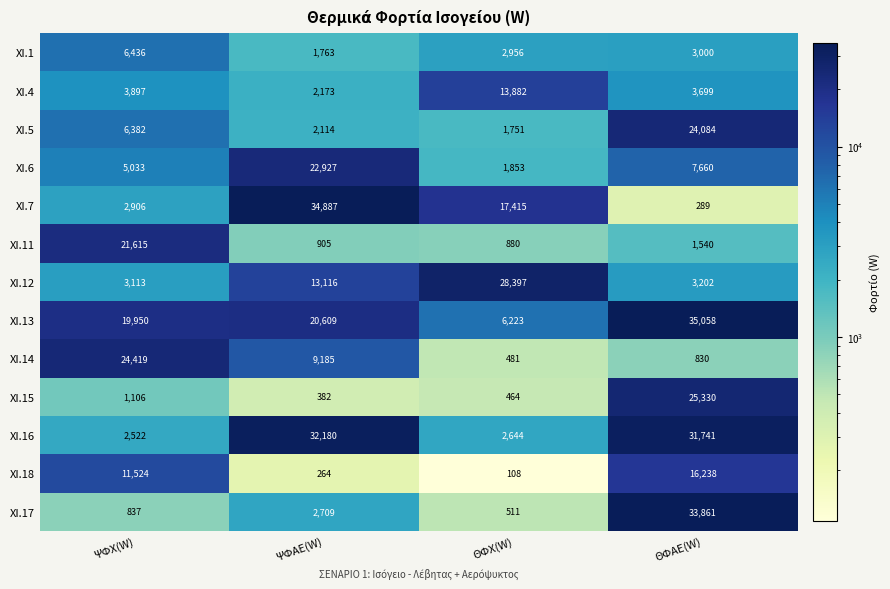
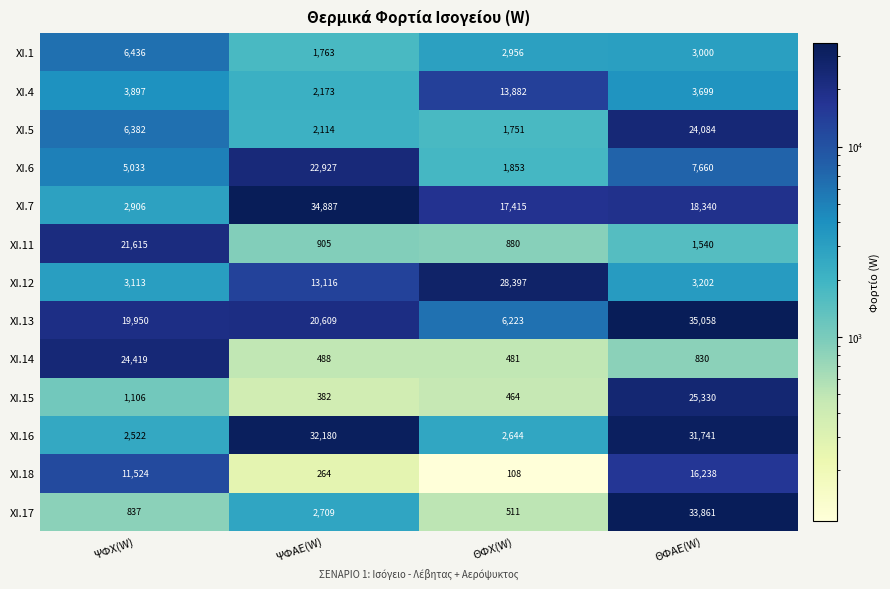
  {
    "ΧΙ.1": {
      "ΨΦΧ(W)": "6,436",
      "ΨΦΑΕ(W)": "1,763",
      "ΘΦΧ(W)": "2,956",
      "ΘΦΑΕ(W)": "3,000"
    },
    "ΧΙ.4": {
      "ΨΦΧ(W)": "3,897",
      "ΨΦΑΕ(W)": "2,173",
      "ΘΦΧ(W)": "13,882",
      "ΘΦΑΕ(W)": "3,699"
    },
    "ΧΙ.5": {
      "ΨΦΧ(W)": "6,382",
      "ΨΦΑΕ(W)": "2,114",
      "ΘΦΧ(W)": "1,751",
      "ΘΦΑΕ(W)": "24,084"
    },
    "ΧΙ.6": {
      "ΨΦΧ(W)": "5,033",
      "ΨΦΑΕ(W)": "22,927",
      "ΘΦΧ(W)": "1,853",
      "ΘΦΑΕ(W)": "7,660"
    },
    "ΧΙ.7": {
      "ΨΦΧ(W)": "2,906",
      "ΨΦΑΕ(W)": "34,887",
      "ΘΦΧ(W)": "17,415",
-     "ΘΦΑΕ(W)": "289"
+     "ΘΦΑΕ(W)": "18,340"
    },
    "ΧΙ.11": {
      "ΨΦΧ(W)": "21,615",
      "ΨΦΑΕ(W)": "905",
      "ΘΦΧ(W)": "880",
      "ΘΦΑΕ(W)": "1,540"
    },
    "ΧΙ.12": {
      "ΨΦΧ(W)": "3,113",
      "ΨΦΑΕ(W)": "13,116",
      "ΘΦΧ(W)": "28,397",
      "ΘΦΑΕ(W)": "3,202"
    },
    "ΧΙ.13": {
      "ΨΦΧ(W)": "19,950",
      "ΨΦΑΕ(W)": "20,609",
      "ΘΦΧ(W)": "6,223",
      "ΘΦΑΕ(W)": "35,058"
    },
    "ΧΙ.14": {
      "ΨΦΧ(W)": "24,419",
-     "ΨΦΑΕ(W)": "9,185",
+     "ΨΦΑΕ(W)": "488",
      "ΘΦΧ(W)": "481",
      "ΘΦΑΕ(W)": "830"
    },
    "ΧΙ.15": {
      "ΨΦΧ(W)": "1,106",
      "ΨΦΑΕ(W)": "382",
      "ΘΦΧ(W)": "464",
      "ΘΦΑΕ(W)": "25,330"
    },
    "ΧΙ.16": {
      "ΨΦΧ(W)": "2,522",
      "ΨΦΑΕ(W)": "32,180",
      "ΘΦΧ(W)": "2,644",
      "ΘΦΑΕ(W)": "31,741"
    },
    "ΧΙ.18": {
      "ΨΦΧ(W)": "11,524",
      "ΨΦΑΕ(W)": "264",
      "ΘΦΧ(W)": "108",
      "ΘΦΑΕ(W)": "16,238"
    },
    "ΧΙ.17": {
      "ΨΦΧ(W)": "837",
      "ΨΦΑΕ(W)": "2,709",
      "ΘΦΧ(W)": "511",
      "ΘΦΑΕ(W)": "33,861"
    }
  }
